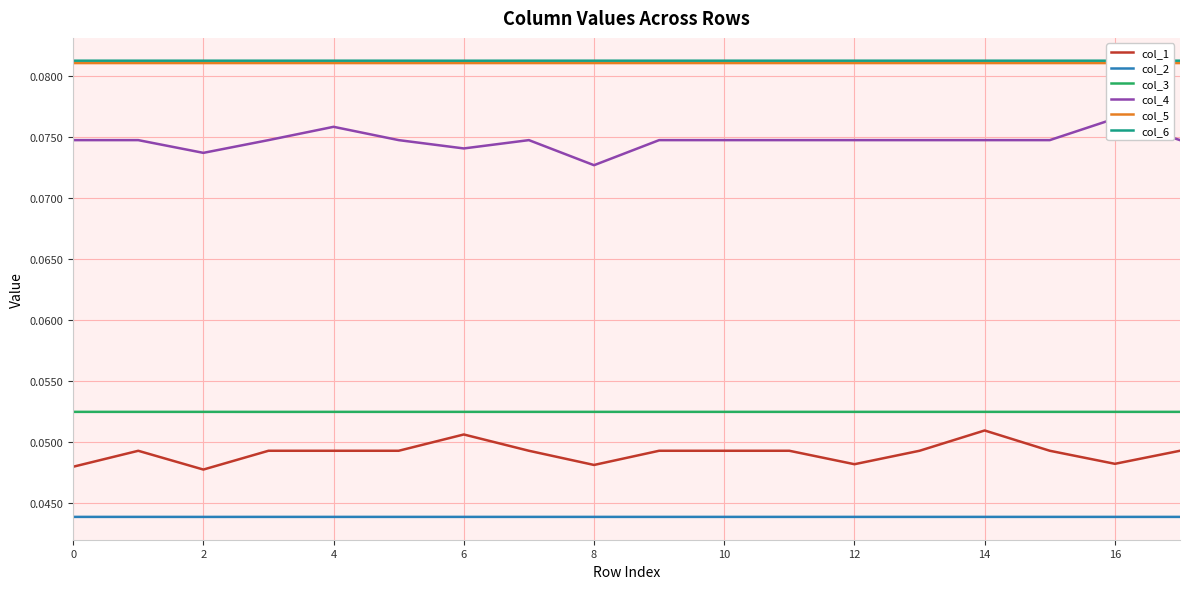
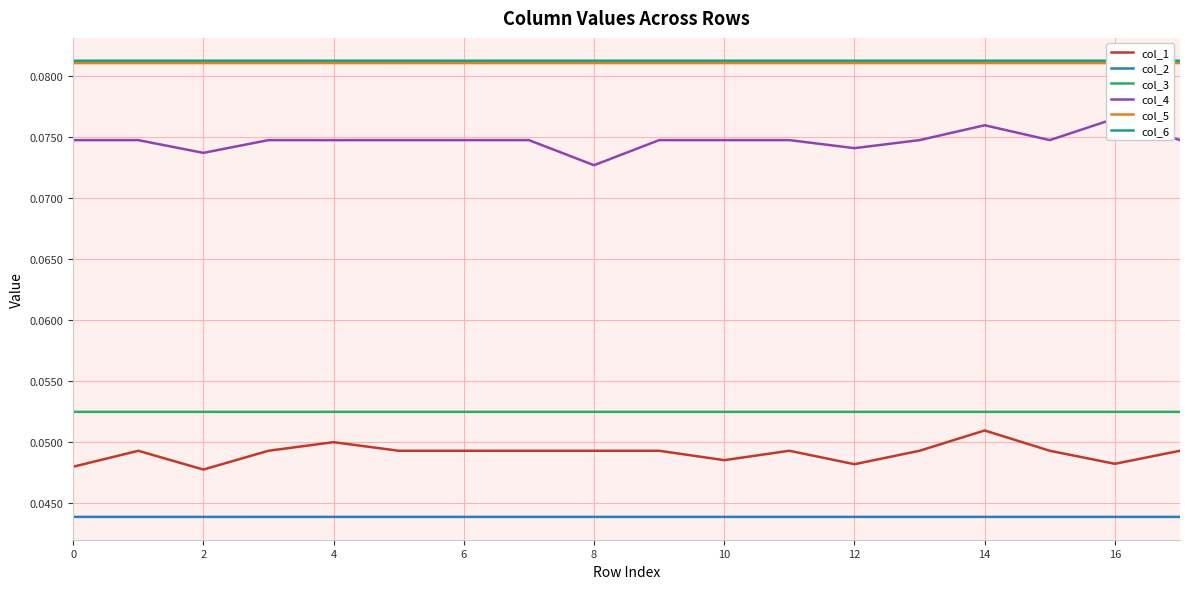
  {
    "col_1": {
      "0": 0.0480,
      "2": 0.0477,
-     "4": 0.0493,
-     "6": 0.0506,
-     "8": 0.0481,
-     "10": 0.0493,
+     "4": 0.0500,
+     "6": 0.0493,
+     "8": 0.0493,
+     "10": 0.0485,
      "12": 0.0482,
      "14": 0.0509,
      "16": 0.0482
    },
    "col_2": {
      "0": 0.0439,
      "2": 0.0439,
      "4": 0.0439,
      "6": 0.0439,
      "8": 0.0439,
      "10": 0.0439,
      "12": 0.0439,
      "14": 0.0439,
      "16": 0.0439
    },
    "col_4": {
      "0": 0.0747,
      "2": 0.0737,
-     "4": 0.0758,
-     "6": 0.0740,
+     "4": 0.0747,
+     "6": 0.0747,
      "8": 0.0727,
      "10": 0.0747,
-     "12": 0.0747,
-     "14": 0.0747
+     "12": 0.0741,
+     "14": 0.0759
    }
  }
